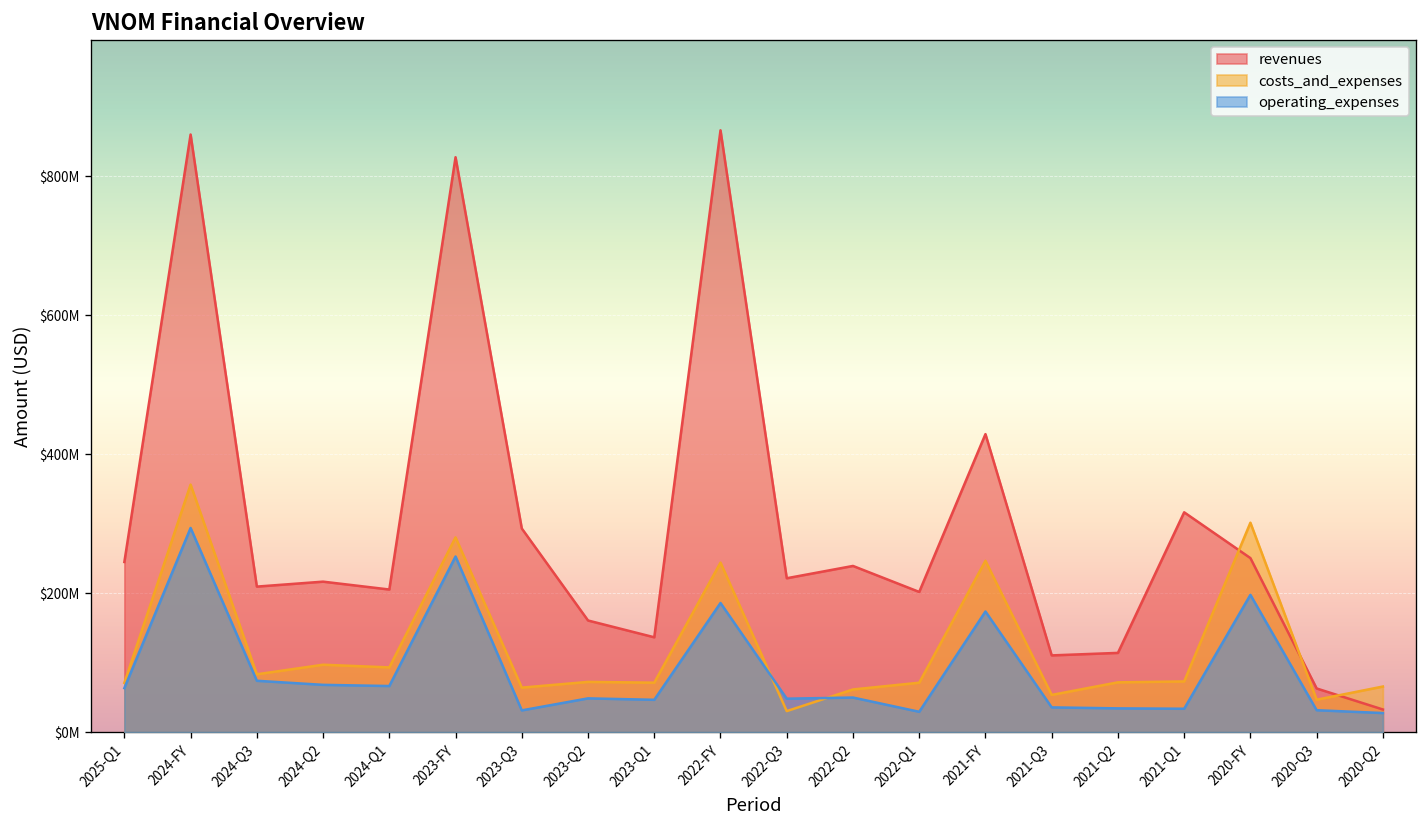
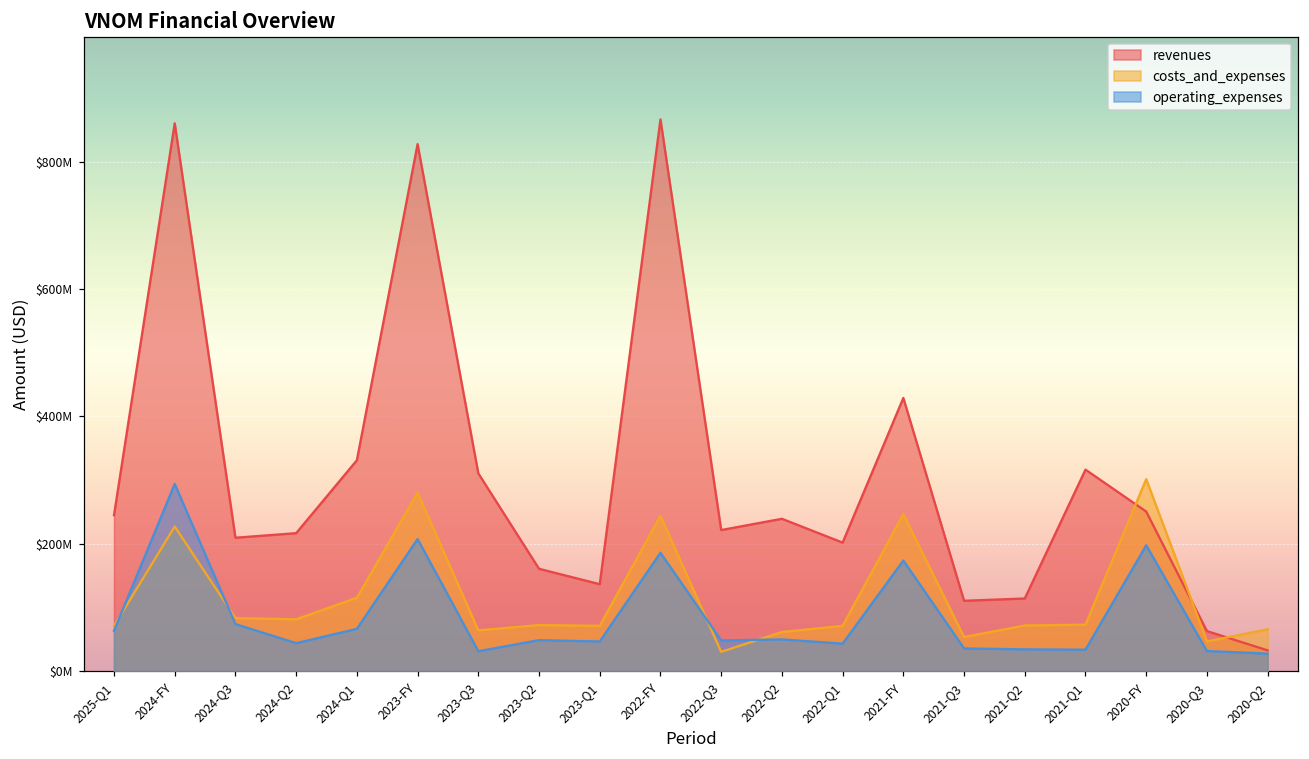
  {
    "revenues": {
      "2025-Q1": "$250000000",
      "2024-FY": "$860000000",
      "2024-Q3": "$210000000",
      "2024-Q2": "$220000000",
-     "2024-Q1": "$210000000",
+     "2024-Q1": "$330000000",
      "2023-FY": "$830000000",
-     "2023-Q3": "$290000000",
+     "2023-Q3": "$310000000",
      "2023-Q2": "$160000000",
      "2023-Q1": "$140000000",
      "2022-FY": "$870000000",
      "2022-Q3": "$220000000",
      "2022-Q2": "$240000000",
      "2022-Q1": "$200000000",
      "2021-FY": "$430000000",
      "2021-Q3": "$110000000",
      "2021-Q2": "$110000000",
      "2021-Q1": "$320000000",
      "2020-FY": "$250000000",
      "2020-Q3": "$60000000",
      "2020-Q2": "$30000000"
    },
    "costs_and_expenses": {
      "2025-Q1": "$70000000",
-     "2024-FY": "$360000000",
+     "2024-FY": "$230000000",
      "2024-Q3": "$80000000",
-     "2024-Q2": "$100000000",
-     "2024-Q1": "$90000000",
+     "2024-Q2": "$80000000",
+     "2024-Q1": "$120000000",
      "2023-FY": "$280000000",
      "2023-Q3": "$60000000",
      "2023-Q2": "$70000000",
      "2023-Q1": "$70000000",
      "2022-FY": "$240000000",
      "2022-Q3": "$30000000",
      "2022-Q2": "$60000000",
      "2022-Q1": "$70000000",
      "2021-FY": "$250000000",
      "2021-Q3": "$50000000",
      "2021-Q2": "$70000000",
      "2021-Q1": "$70000000",
      "2020-FY": "$300000000",
      "2020-Q3": "$50000000",
      "2020-Q2": "$70000000"
    },
    "operating_expenses": {
      "2025-Q1": "$60000000",
      "2024-FY": "$290000000",
      "2024-Q3": "$70000000",
-     "2024-Q2": "$70000000",
+     "2024-Q2": "$40000000",
      "2024-Q1": "$70000000",
-     "2023-FY": "$250000000",
+     "2023-FY": "$210000000",
      "2023-Q3": "$30000000",
      "2023-Q2": "$50000000",
      "2023-Q1": "$50000000",
      "2022-FY": "$190000000",
      "2022-Q3": "$50000000",
      "2022-Q2": "$50000000",
-     "2022-Q1": "$30000000",
+     "2022-Q1": "$40000000",
      "2021-FY": "$170000000",
      "2021-Q3": "$40000000",
      "2021-Q2": "$30000000",
      "2021-Q1": "$30000000",
      "2020-FY": "$200000000",
      "2020-Q3": "$30000000",
      "2020-Q2": "$30000000"
    }
  }
